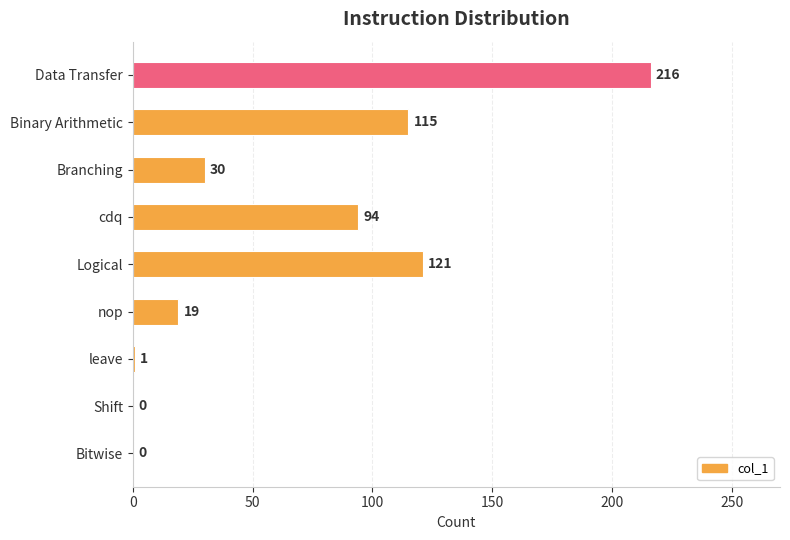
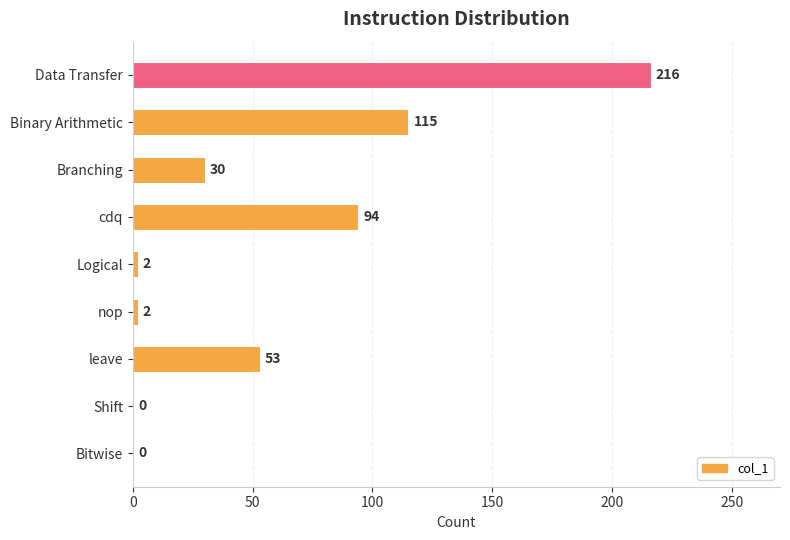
  {
    "Data Transfer": 216,
    "Binary Arithmetic": 115,
    "Branching": 30,
    "cdq": 94,
-   "Logical": 121,
-   "nop": 19,
-   "leave": 1,
+   "Logical": 2,
+   "nop": 2,
+   "leave": 53,
    "Shift": 0,
    "Bitwise": 0
  }
